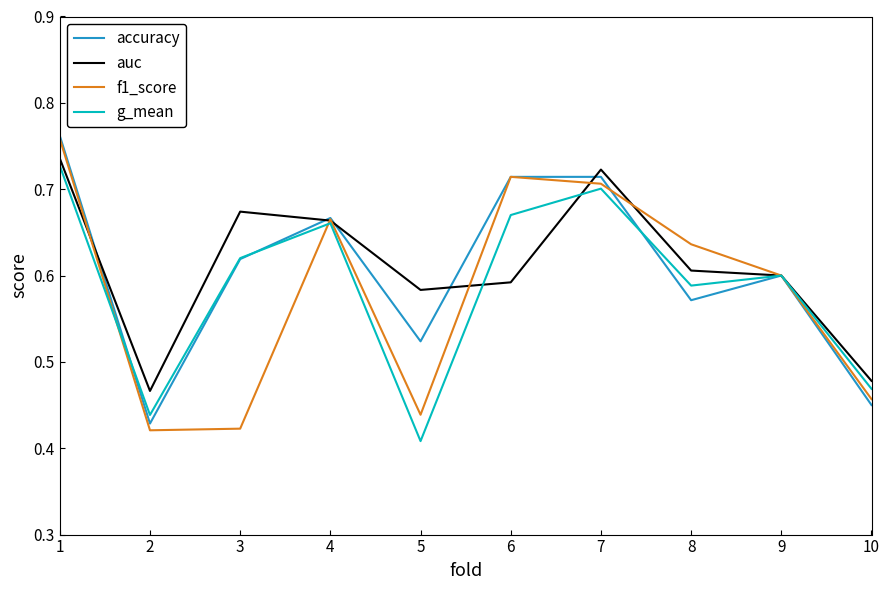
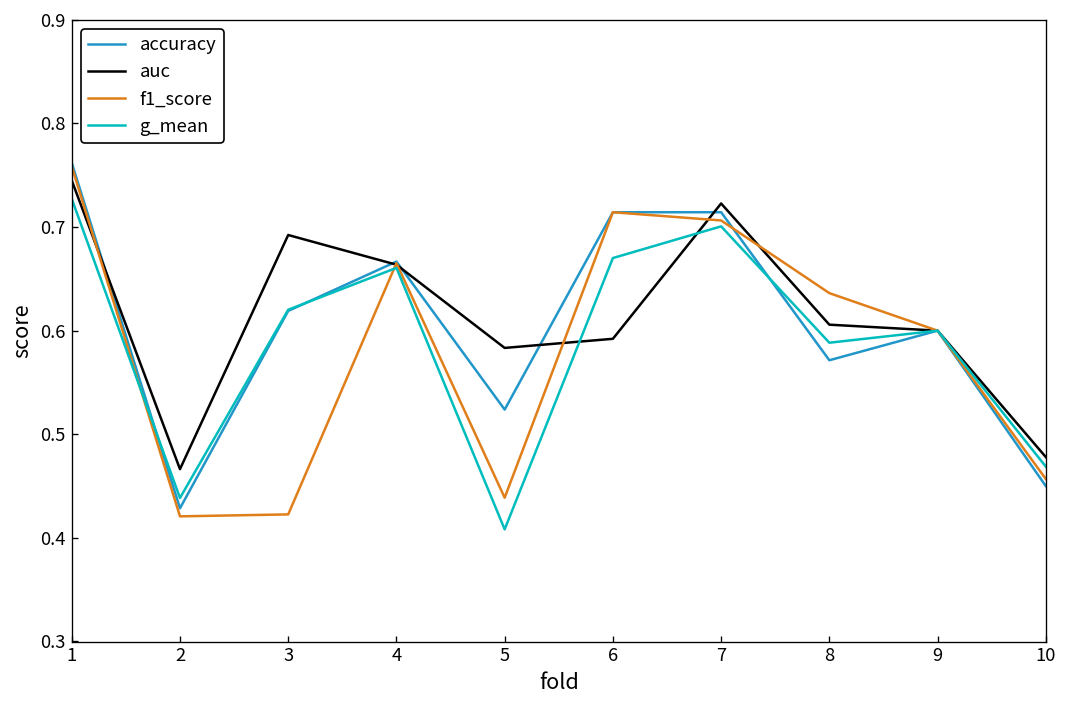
  {
    "auc": {
-     "1": 0.736,
+     "1": 0.745,
      "2": 0.47,
-     "3": 0.67,
+     "3": 0.69,
      "5": 0.58,
      "6": 0.59,
      "7": 0.72,
      "8": 0.61,
      "10": 0.48
    },
    "f1_score": {
      "1": 0.76,
      "2": 0.42,
      "3": 0.42,
      "5": 0.44,
      "7": 0.71,
      "8": 0.64,
      "10": 0.46
    }
  }
